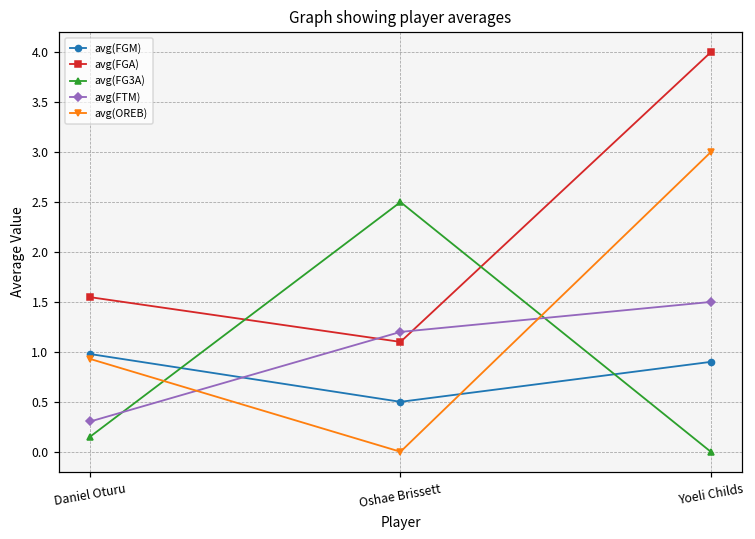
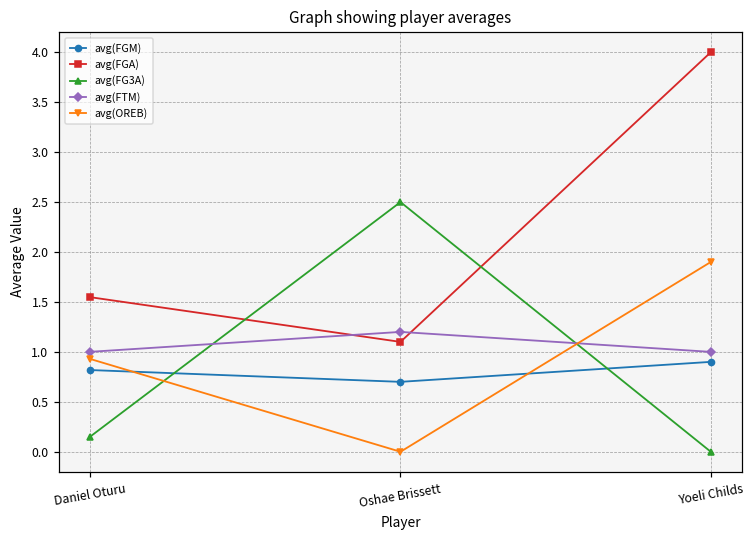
  {
    "avg(FGM)": {
-     "Daniel Oturu": 1.0,
-     "Oshae Brissett": 0.5,
+     "Daniel Oturu": 0.8,
+     "Oshae Brissett": 0.7,
      "Yoeli Childs": 0.9
    },
    "avg(FGA)": {
      "Daniel Oturu": 1.5,
      "Oshae Brissett": 1.1,
      "Yoeli Childs": 4.0
    },
    "avg(FG3A)": {
      "Daniel Oturu": 0.2,
      "Oshae Brissett": 2.5,
      "Yoeli Childs": 0.0
    },
    "avg(FTM)": {
-     "Daniel Oturu": 0.3,
+     "Daniel Oturu": 1.0,
      "Oshae Brissett": 1.2,
-     "Yoeli Childs": 1.5
+     "Yoeli Childs": 1.0
    },
    "avg(OREB)": {
      "Daniel Oturu": 0.9,
      "Oshae Brissett": 0.0,
-     "Yoeli Childs": 3.0
+     "Yoeli Childs": 1.9
    }
  }
